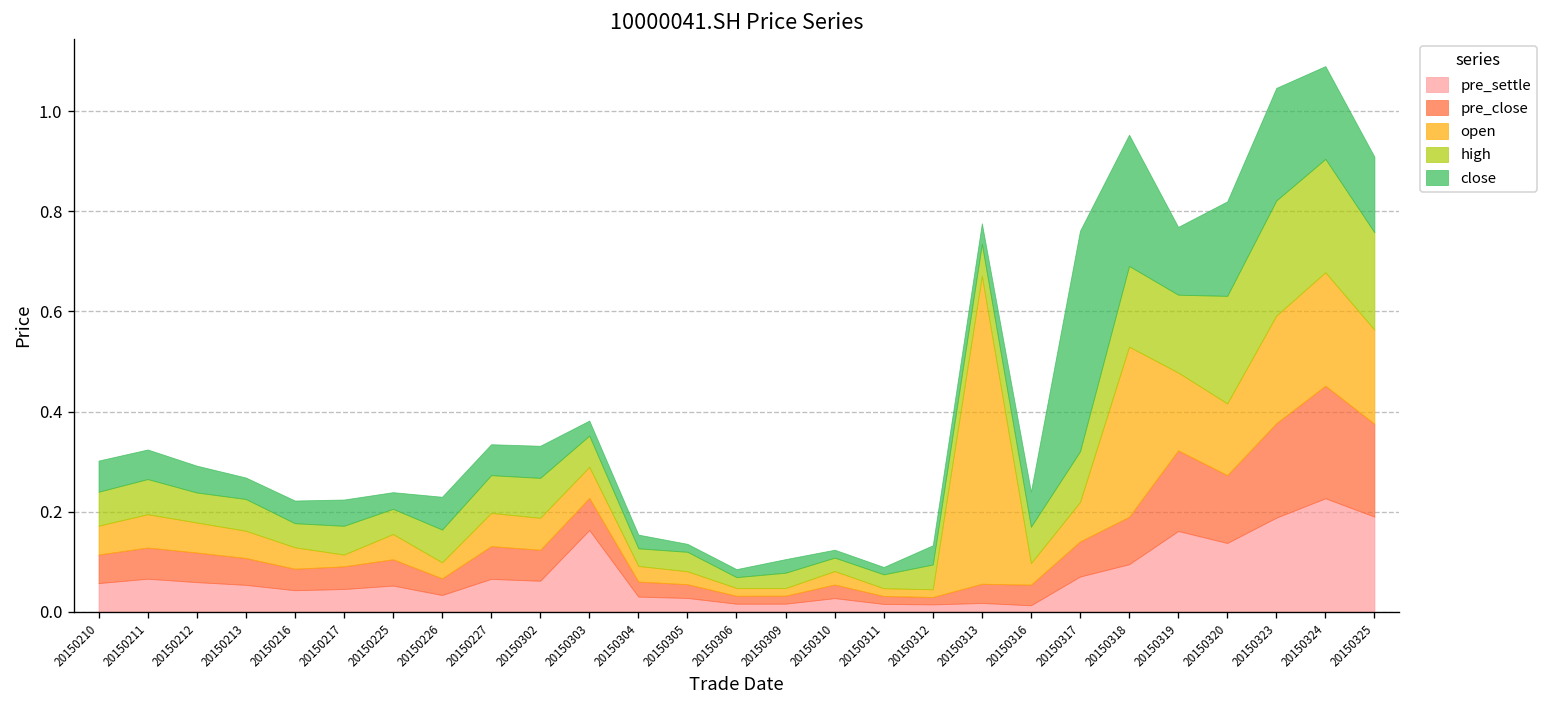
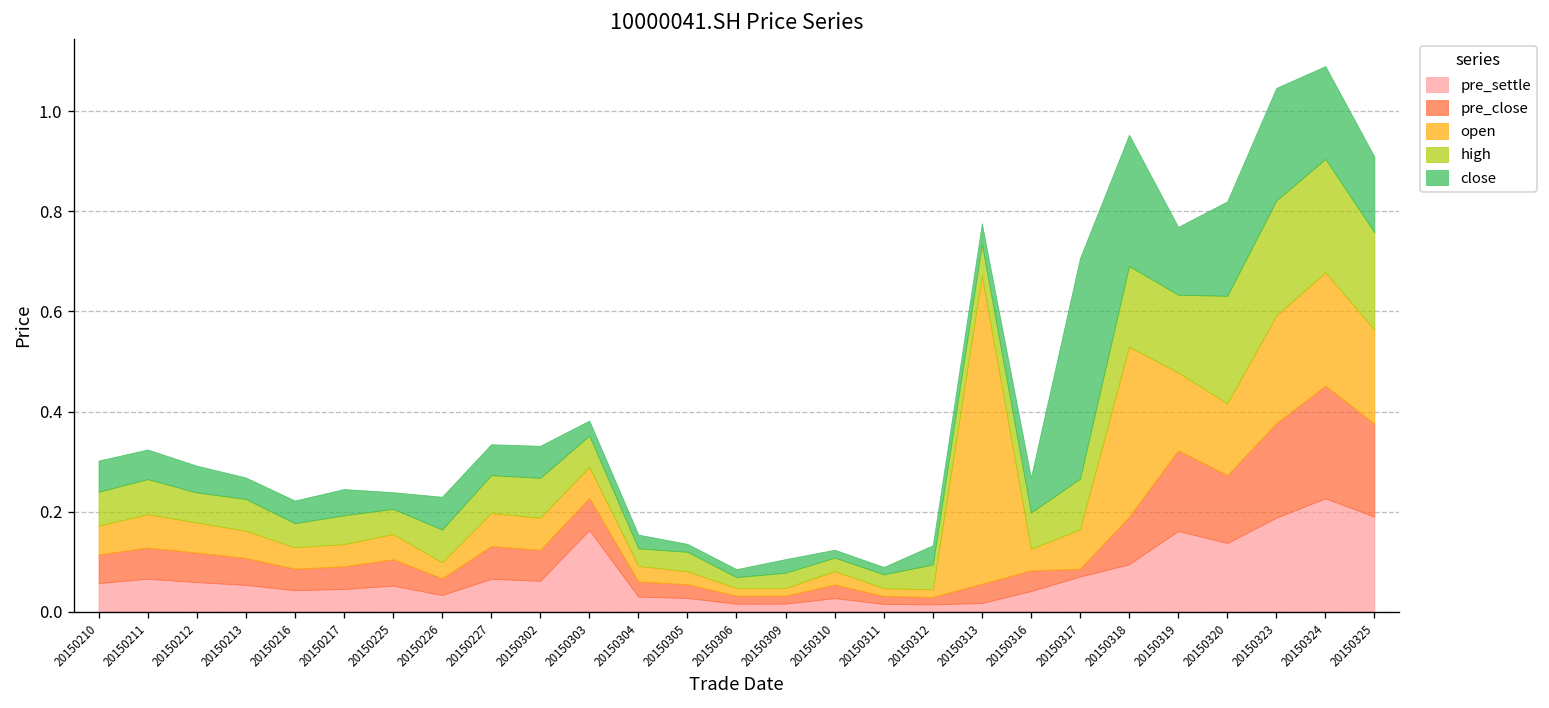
  {
    "pre_settle": {
      "20150210": 0.06,
      "20150211": 0.07,
      "20150212": 0.06,
      "20150213": 0.05,
      "20150216": 0.04,
      "20150217": 0.05,
      "20150225": 0.05,
      "20150226": 0.03,
      "20150227": 0.07,
      "20150302": 0.06,
      "20150303": 0.16,
      "20150304": 0.03,
      "20150305": 0.03,
      "20150306": 0.02,
      "20150309": 0.02,
      "20150310": 0.03,
      "20150311": 0.02,
      "20150312": 0.01,
      "20150313": 0.02,
-     "20150316": 0.01,
+     "20150316": 0.04,
      "20150317": 0.07,
      "20150318": 0.09,
      "20150319": 0.16,
      "20150320": 0.14,
      "20150323": 0.19,
      "20150324": 0.23,
      "20150325": 0.19
    },
    "pre_close": {
      "20150210": 0.06,
      "20150211": 0.06,
      "20150212": 0.06,
      "20150213": 0.05,
      "20150216": 0.04,
      "20150217": 0.05,
      "20150225": 0.05,
      "20150226": 0.03,
      "20150227": 0.07,
      "20150302": 0.06,
      "20150303": 0.06,
      "20150304": 0.03,
      "20150305": 0.03,
      "20150306": 0.02,
      "20150309": 0.02,
      "20150310": 0.03,
      "20150311": 0.02,
      "20150312": 0.01,
      "20150313": 0.04,
      "20150316": 0.04,
-     "20150317": 0.07,
+     "20150317": 0.02,
      "20150318": 0.09,
      "20150319": 0.16,
      "20150320": 0.14,
      "20150323": 0.19,
      "20150324": 0.23,
      "20150325": 0.19
    },
    "open": {
      "20150210": 0.06,
      "20150211": 0.07,
      "20150212": 0.06,
      "20150213": 0.05,
      "20150216": 0.04,
-     "20150217": 0.02,
+     "20150217": 0.04,
      "20150225": 0.05,
      "20150226": 0.03,
      "20150227": 0.07,
      "20150302": 0.06,
      "20150303": 0.06,
      "20150304": 0.03,
      "20150305": 0.03,
      "20150306": 0.02,
      "20150309": 0.02,
      "20150310": 0.03,
      "20150311": 0.02,
      "20150312": 0.02,
      "20150313": 0.62,
      "20150316": 0.04,
      "20150317": 0.08,
      "20150318": 0.34,
      "20150319": 0.16,
      "20150320": 0.14,
      "20150323": 0.21,
      "20150324": 0.23,
      "20150325": 0.19
    },
    "high": {
      "20150210": 0.07,
      "20150211": 0.07,
      "20150212": 0.06,
      "20150213": 0.06,
      "20150216": 0.05,
      "20150217": 0.06,
      "20150225": 0.05,
      "20150226": 0.07,
      "20150227": 0.08,
      "20150302": 0.08,
      "20150303": 0.06,
      "20150304": 0.04,
      "20150305": 0.04,
      "20150306": 0.02,
      "20150309": 0.03,
      "20150310": 0.03,
      "20150311": 0.03,
      "20150312": 0.05,
      "20150313": 0.06,
      "20150316": 0.07,
      "20150317": 0.10,
      "20150318": 0.16,
      "20150319": 0.16,
      "20150320": 0.21,
      "20150323": 0.23,
      "20150324": 0.23,
      "20150325": 0.19
    },
    "close": {
      "20150210": 0.06,
      "20150211": 0.06,
      "20150212": 0.05,
      "20150213": 0.04,
      "20150216": 0.05,
      "20150217": 0.05,
      "20150225": 0.03,
      "20150226": 0.07,
      "20150227": 0.06,
      "20150302": 0.06,
      "20150303": 0.03,
      "20150304": 0.03,
      "20150305": 0.02,
      "20150306": 0.02,
      "20150309": 0.03,
      "20150310": 0.02,
      "20150311": 0.01,
      "20150312": 0.04,
      "20150313": 0.04,
      "20150316": 0.07,
      "20150317": 0.44,
      "20150318": 0.26,
      "20150319": 0.14,
      "20150320": 0.19,
      "20150323": 0.22,
      "20150324": 0.19,
      "20150325": 0.15
    }
  }
